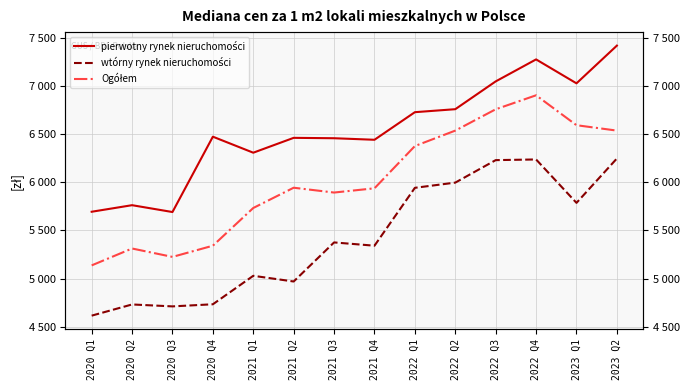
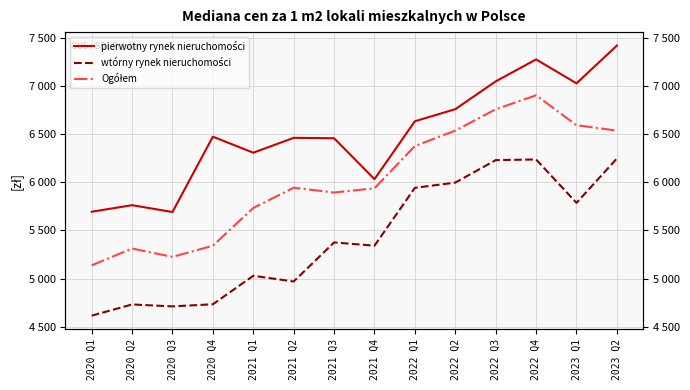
  {
    "pierwotny rynek nieruchomości": {
      "2020 Q1": 5700,
      "2020 Q2": 5800,
      "2020 Q3": 5700,
      "2020 Q4": 6500,
      "2021 Q1": 6300,
      "2021 Q2": 6500,
      "2021 Q3": 6500,
-     "2021 Q4": 6400,
-     "2022 Q1": 6700,
+     "2021 Q4": 6000,
+     "2022 Q1": 6600,
      "2022 Q2": 6800,
      "2022 Q3": 7000,
      "2022 Q4": 7300,
      "2023 Q1": 7000,
      "2023 Q2": 7400
    },
    "wtórny rynek nieruchomości": {
      "2020 Q1": 4600,
      "2020 Q2": 4700,
      "2020 Q3": 4700,
      "2020 Q4": 4700,
      "2021 Q1": 5000,
      "2021 Q2": 5000,
      "2021 Q3": 5400,
      "2021 Q4": 5300,
      "2022 Q1": 5900,
      "2022 Q2": 6000,
      "2022 Q3": 6200,
      "2022 Q4": 6200,
      "2023 Q1": 5800,
      "2023 Q2": 6200
    },
    "Ogółem": {
      "2020 Q1": 5100,
      "2020 Q2": 5300,
      "2020 Q3": 5200,
      "2020 Q4": 5300,
      "2021 Q1": 5700,
      "2021 Q2": 5900,
      "2021 Q3": 5900,
      "2021 Q4": 5900,
      "2022 Q1": 6400,
      "2022 Q2": 6500,
      "2022 Q3": 6800,
      "2022 Q4": 6900,
      "2023 Q1": 6600,
      "2023 Q2": 6500
    }
  }
